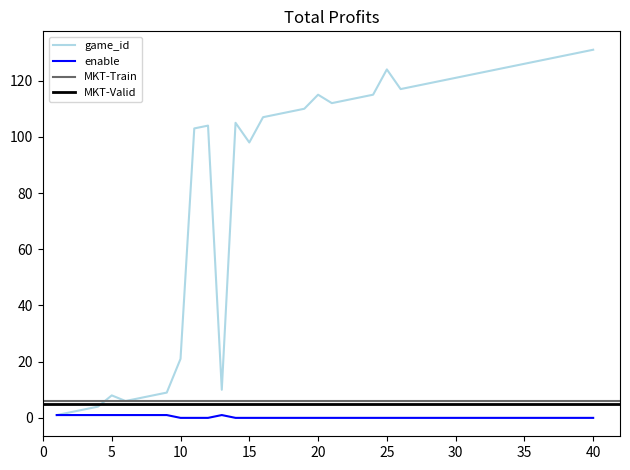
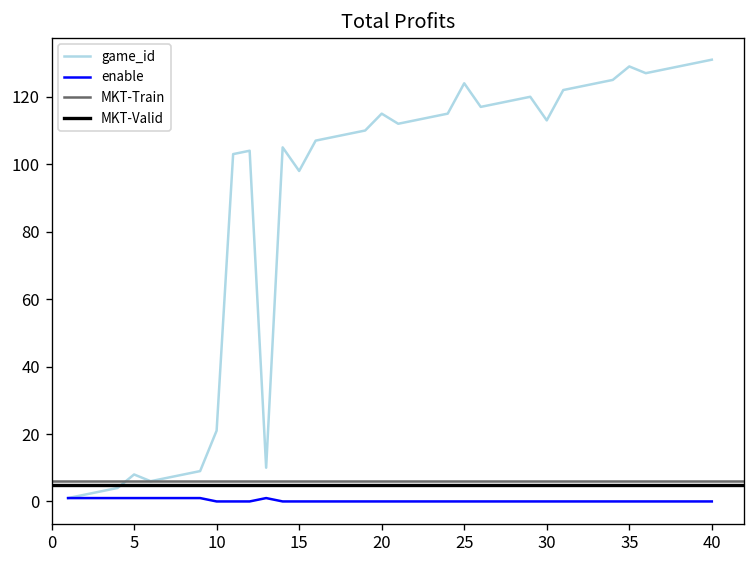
  {
    "game_id": {
      "5": 8,
      "10": 21,
      "15": 98,
      "20": 115,
      "25": 124,
-     "30": 121,
-     "35": 126,
+     "30": 113,
+     "35": 129,
      "40": 131
    },
    "enable": {
      "5": 1,
      "10": 0,
      "15": 0,
      "20": 0,
      "25": 0,
      "30": 0,
      "35": 0,
      "40": 0
    }
  }
